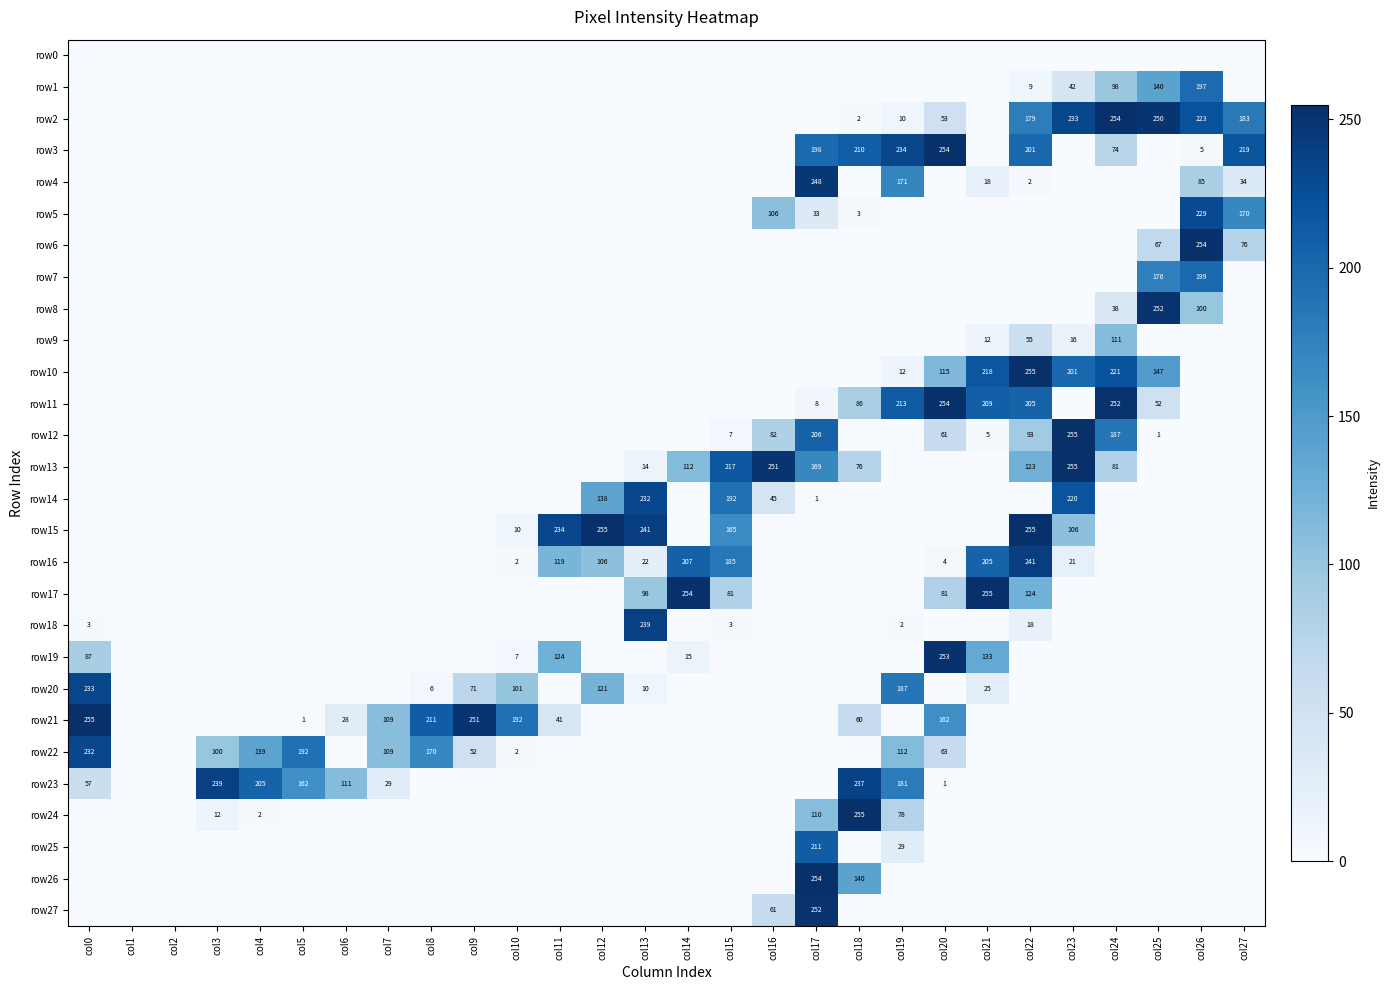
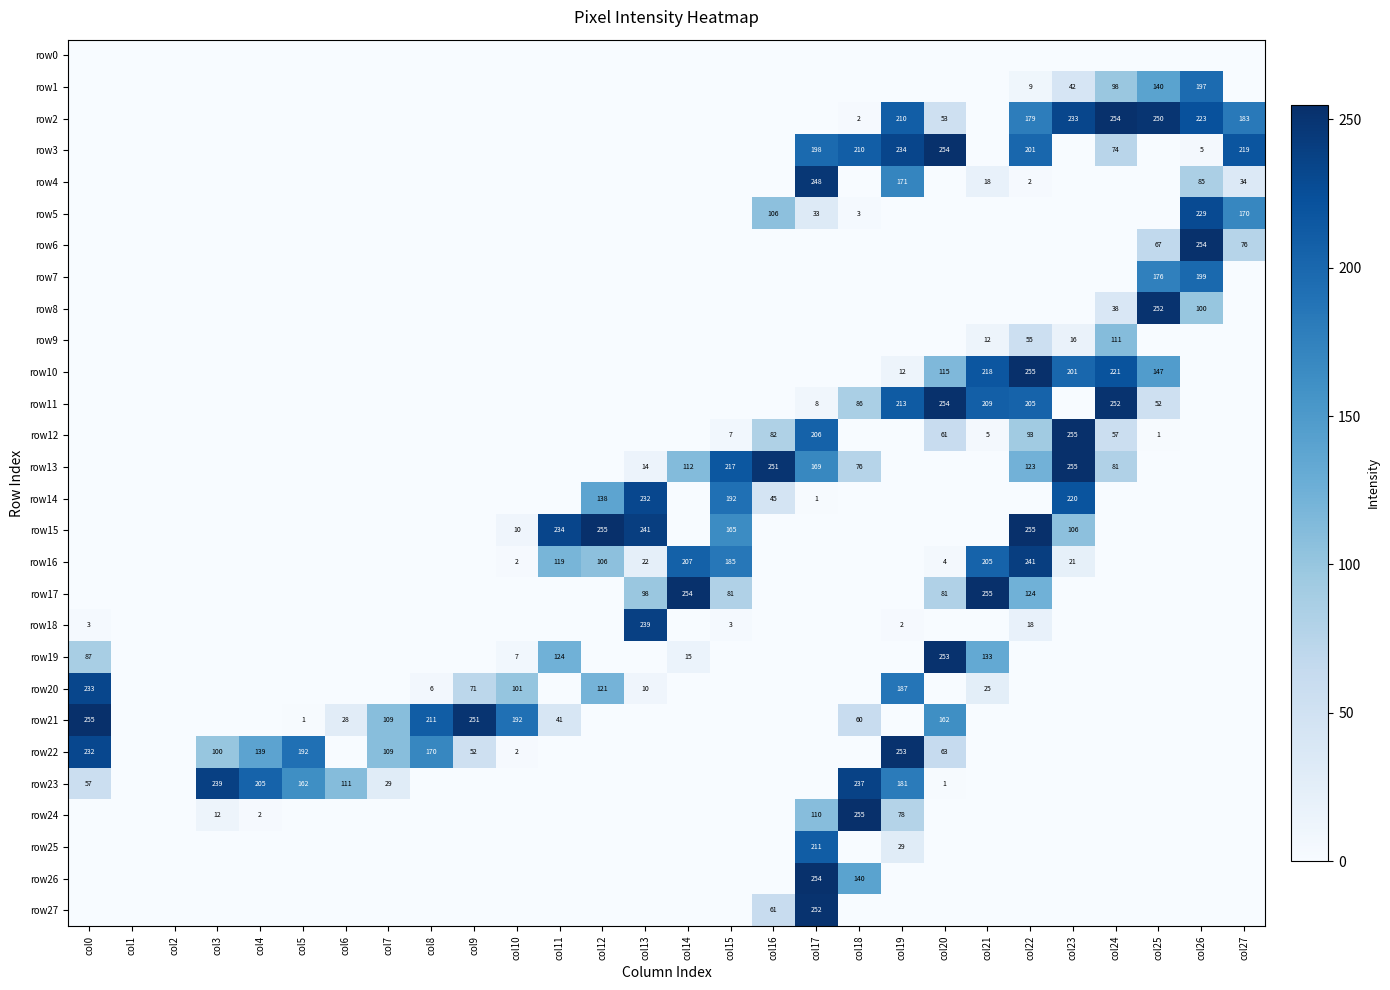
  {
    "row1": {
      "col22": 9,
      "col23": 42,
      "col24": 98,
      "col25": 140,
      "col26": 197
    },
    "row2": {
      "col18": 2,
-     "col19": 10,
+     "col19": 210,
      "col20": 53,
      "col22": 179,
      "col23": 233,
      "col24": 254,
      "col25": 250,
      "col26": 223,
      "col27": 183
    },
    "row3": {
      "col17": 198,
      "col18": 210,
      "col19": 234,
      "col20": 254,
      "col22": 201,
      "col24": 74,
      "col26": 5,
      "col27": 219
    },
    "row4": {
      "col17": 248,
      "col19": 171,
      "col21": 18,
      "col22": 2,
      "col26": 85,
      "col27": 34
    },
    "row5": {
      "col16": 106,
      "col17": 33,
      "col18": 3,
      "col26": 229,
      "col27": 170
    },
    "row6": {
      "col25": 67,
      "col26": 254,
      "col27": 76
    },
    "row7": {
      "col25": 176,
      "col26": 199
    },
    "row8": {
      "col24": 38,
      "col25": 252,
      "col26": 100
    },
    "row9": {
      "col21": 12,
      "col22": 55,
      "col23": 16,
      "col24": 111
    },
    "row10": {
      "col19": 12,
      "col20": 115,
      "col21": 218,
      "col22": 255,
      "col23": 201,
      "col24": 221,
      "col25": 147
    },
    "row11": {
      "col17": 8,
      "col18": 86,
      "col19": 213,
      "col20": 254,
      "col21": 209,
      "col22": 205,
      "col24": 252,
      "col25": 52
    },
    "row12": {
      "col15": 7,
      "col16": 82,
      "col17": 206,
      "col20": 61,
      "col21": 5,
      "col22": 93,
      "col23": 255,
-     "col24": 187,
+     "col24": 57,
      "col25": 1
    },
    "row13": {
      "col13": 14,
      "col14": 112,
      "col15": 217,
      "col16": 251,
      "col17": 169,
      "col18": 76,
      "col22": 123,
      "col23": 255,
      "col24": 81
    },
    "row14": {
      "col12": 138,
      "col13": 232,
      "col15": 192,
      "col16": 45,
      "col17": 1,
      "col23": 220
    },
    "row15": {
      "col10": 10,
      "col11": 234,
      "col12": 255,
      "col13": 241,
      "col15": 165,
      "col22": 255,
      "col23": 106
    },
    "row16": {
      "col10": 2,
      "col11": 119,
      "col12": 106,
      "col13": 22,
      "col14": 207,
      "col15": 185,
      "col20": 4,
      "col21": 205,
      "col22": 241,
      "col23": 21
    },
    "row17": {
      "col13": 98,
      "col14": 254,
      "col15": 81,
      "col20": 81,
      "col21": 255,
      "col22": 124
    },
    "row18": {
      "col0": 3,
      "col13": 239,
      "col15": 3,
      "col19": 2,
      "col22": 18
    },
    "row19": {
      "col0": 87,
      "col10": 7,
      "col11": 124,
      "col14": 15,
      "col20": 253,
      "col21": 133
    },
    "row20": {
      "col0": 233,
      "col8": 6,
      "col9": 71,
      "col10": 101,
      "col12": 121,
      "col13": 10,
      "col19": 187,
      "col21": 25
    },
    "row21": {
      "col0": 255,
      "col5": 1,
      "col6": 28,
      "col7": 109,
      "col8": 211,
      "col9": 251,
      "col10": 192,
      "col11": 41,
      "col18": 60,
      "col20": 162
    },
    "row22": {
      "col0": 232,
      "col3": 100,
      "col4": 139,
      "col5": 192,
      "col7": 109,
      "col8": 170,
      "col9": 52,
      "col10": 2,
-     "col19": 112,
+     "col19": 253,
      "col20": 63
    },
    "row23": {
      "col0": 57,
      "col3": 239,
      "col4": 205,
      "col5": 162,
      "col6": 111,
      "col7": 29,
      "col18": 237,
      "col19": 181,
      "col20": 1
    },
    "row24": {
      "col3": 12,
      "col4": 2,
      "col17": 110,
      "col18": 255,
      "col19": 78
    },
    "row25": {
      "col17": 211,
      "col19": 29
    },
    "row26": {
      "col17": 254,
      "col18": 140
    },
    "row27": {
      "col16": 61,
      "col17": 252
    }
  }
